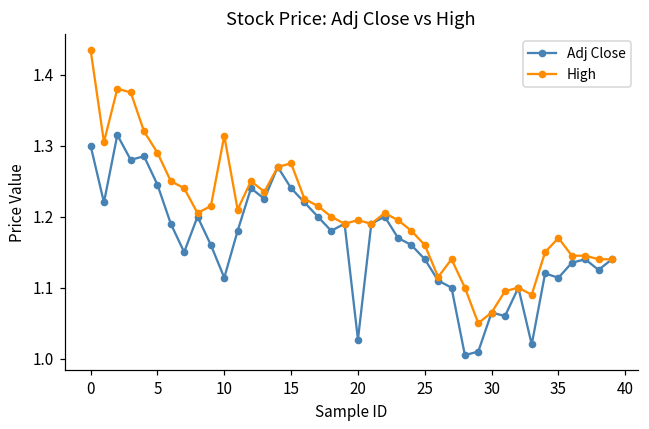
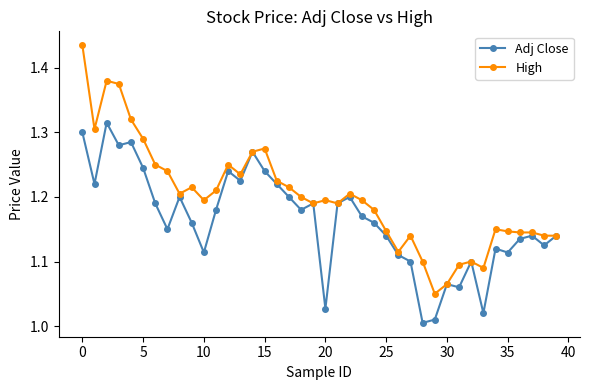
  {
    "Adj Close": {
      "0": 1.30,
      "5": 1.25,
      "10": 1.11,
      "15": 1.24,
      "20": 1.03,
      "25": 1.14,
      "35": 1.11
    },
    "High": {
      "0": 1.43,
      "5": 1.29,
-     "10": 1.31,
+     "10": 1.20,
      "15": 1.27,
      "20": 1.20,
-     "25": 1.16,
-     "35": 1.17
+     "25": 1.15,
+     "35": 1.15
    }
  }
